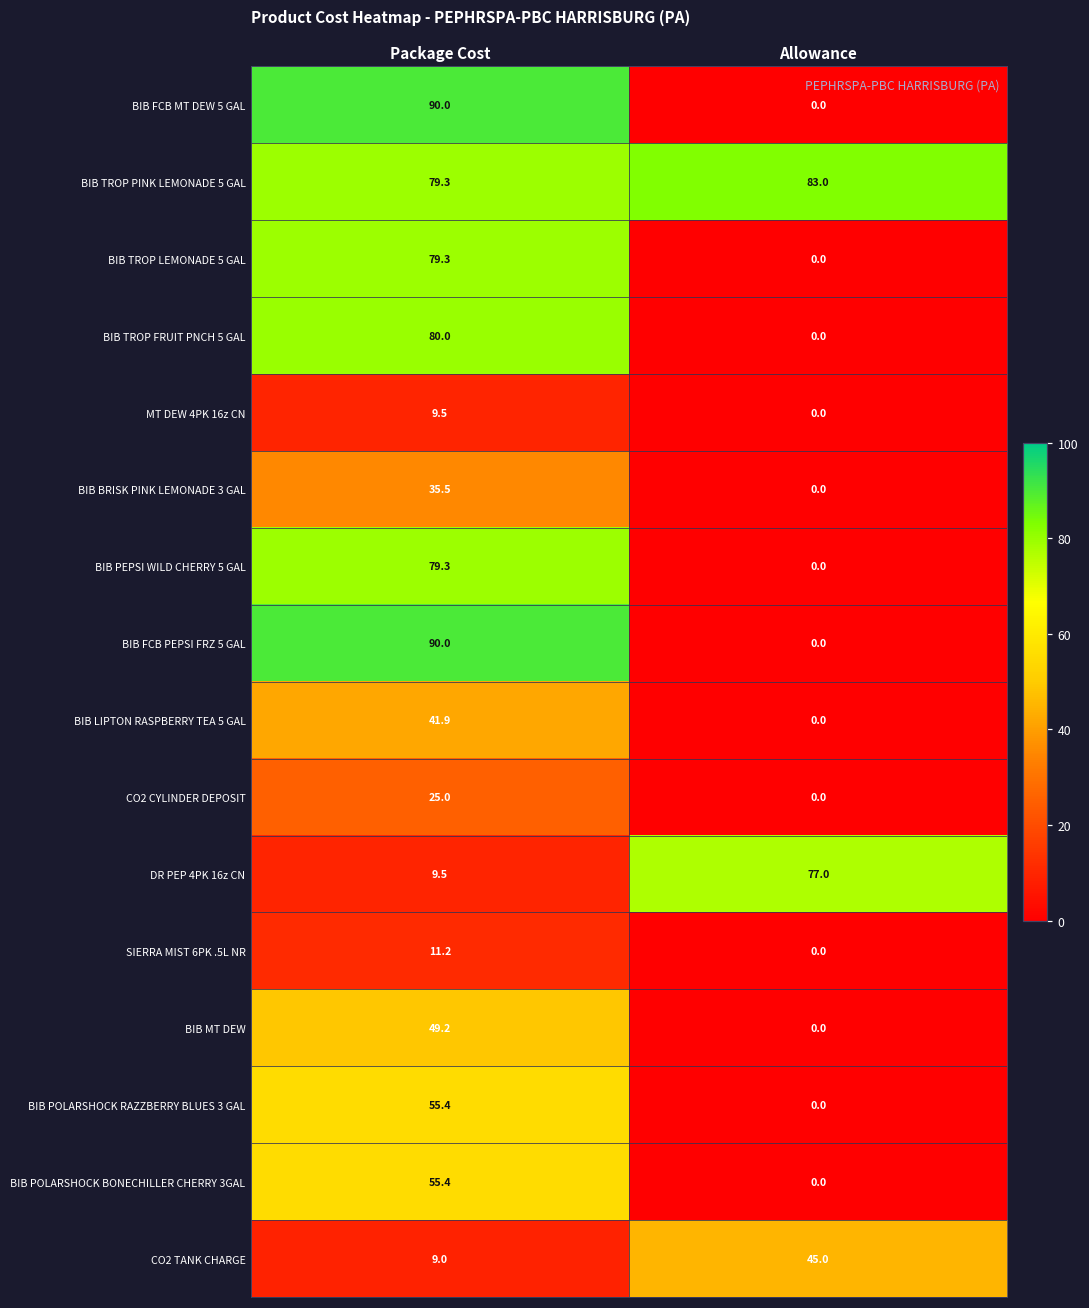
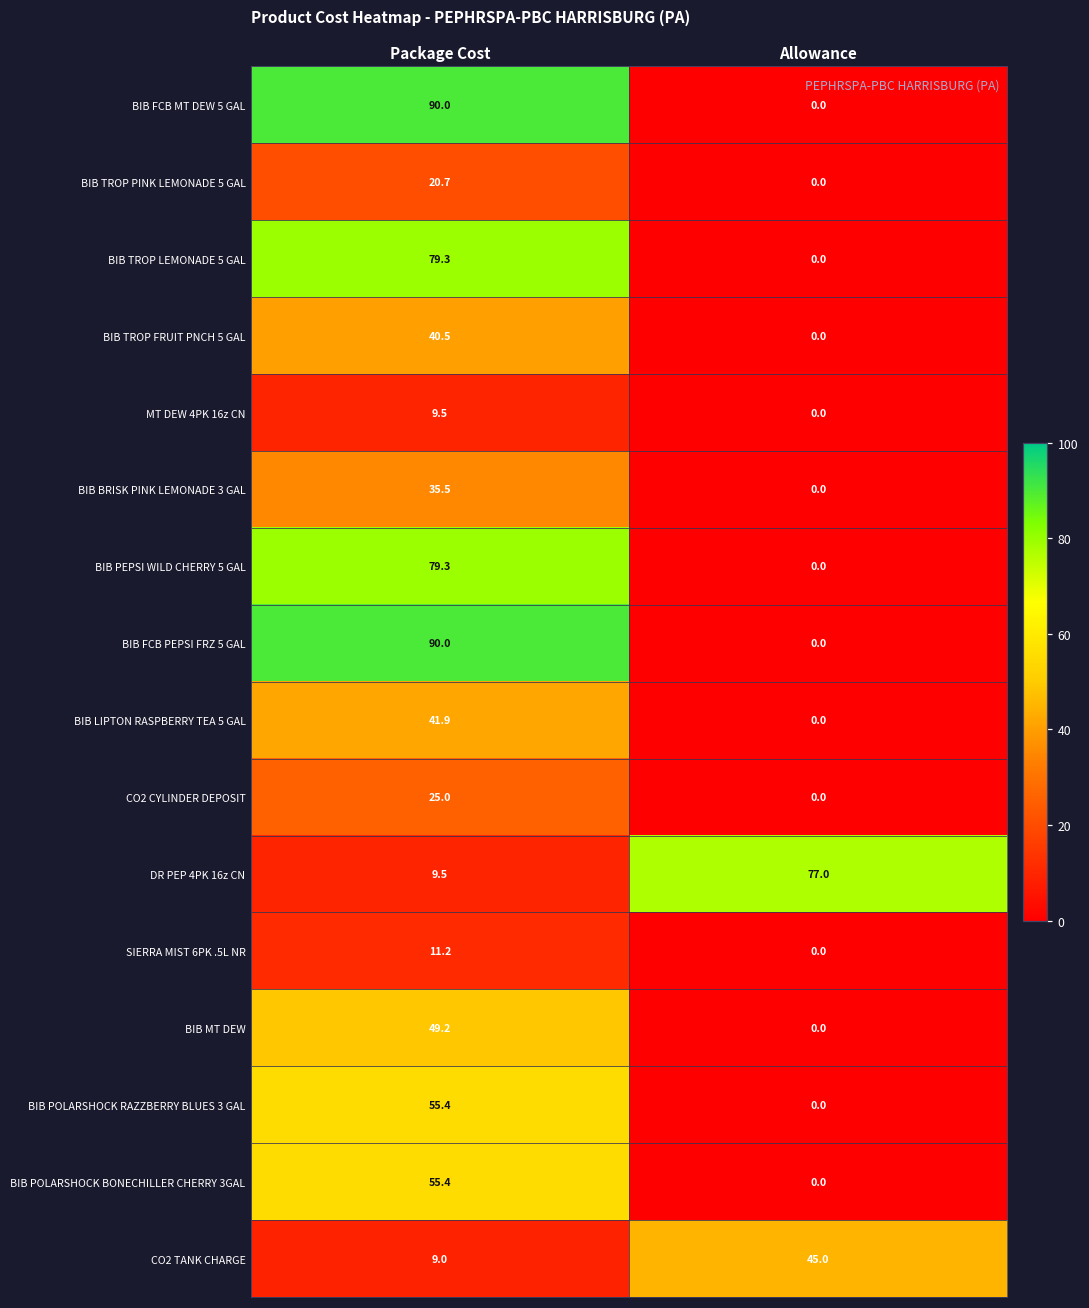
  {
    "BIB FCB MT DEW 5 GAL": {
      "Package Cost": 90.0
    },
    "BIB TROP PINK LEMONADE 5 GAL": {
-     "Package Cost": 79.3,
-     "Allowance": 83.0
+     "Package Cost": 20.7,
+     "Allowance": 0.0
    },
    "BIB TROP LEMONADE 5 GAL": {
      "Package Cost": 79.3,
      "Allowance": 0.0
    },
    "BIB TROP FRUIT PNCH 5 GAL": {
-     "Package Cost": 80.0,
+     "Package Cost": 40.5,
      "Allowance": 0.0
    },
    "MT DEW 4PK 16z CN": {
      "Package Cost": 9.5,
      "Allowance": 0.0
    },
    "BIB BRISK PINK LEMONADE 3 GAL": {
      "Package Cost": 35.5,
      "Allowance": 0.0
    },
    "BIB PEPSI WILD CHERRY 5 GAL": {
      "Package Cost": 79.3,
      "Allowance": 0.0
    },
    "BIB FCB PEPSI FRZ 5 GAL": {
      "Package Cost": 90.0,
      "Allowance": 0.0
    },
    "BIB LIPTON RASPBERRY TEA 5 GAL": {
      "Package Cost": 41.9,
      "Allowance": 0.0
    },
    "CO2 CYLINDER DEPOSIT": {
      "Package Cost": 25.0,
      "Allowance": 0.0
    },
    "DR PEP 4PK 16z CN": {
      "Package Cost": 9.5,
      "Allowance": 77.0
    },
    "SIERRA MIST 6PK .5L NR": {
      "Package Cost": 11.2,
      "Allowance": 0.0
    },
    "BIB MT DEW": {
      "Package Cost": 49.2,
      "Allowance": 0.0
    },
    "BIB POLARSHOCK RAZZBERRY BLUES 3 GAL": {
      "Package Cost": 55.4,
      "Allowance": 0.0
    },
    "BIB POLARSHOCK BONECHILLER CHERRY 3GAL": {
      "Package Cost": 55.4,
      "Allowance": 0.0
    },
    "CO2 TANK CHARGE": {
      "Package Cost": 9.0,
      "Allowance": 45.0
    }
  }
